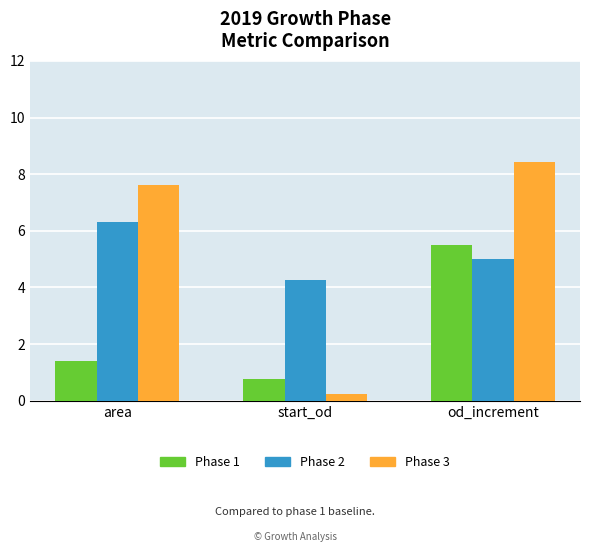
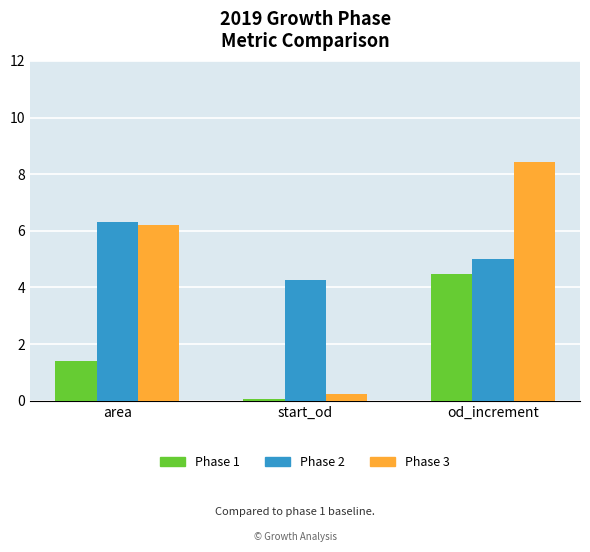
  {
    "Phase 1": {
      "area": 1.4,
-     "start_od": 0.8,
-     "od_increment": 5.5
+     "start_od": 0.0,
+     "od_increment": 4.5
    },
    "Phase 2": {
      "area": 6.3,
      "start_od": 4.3,
      "od_increment": 5.0
    },
    "Phase 3": {
-     "area": 7.6,
+     "area": 6.2,
      "start_od": 0.2,
      "od_increment": 8.4
    }
  }
